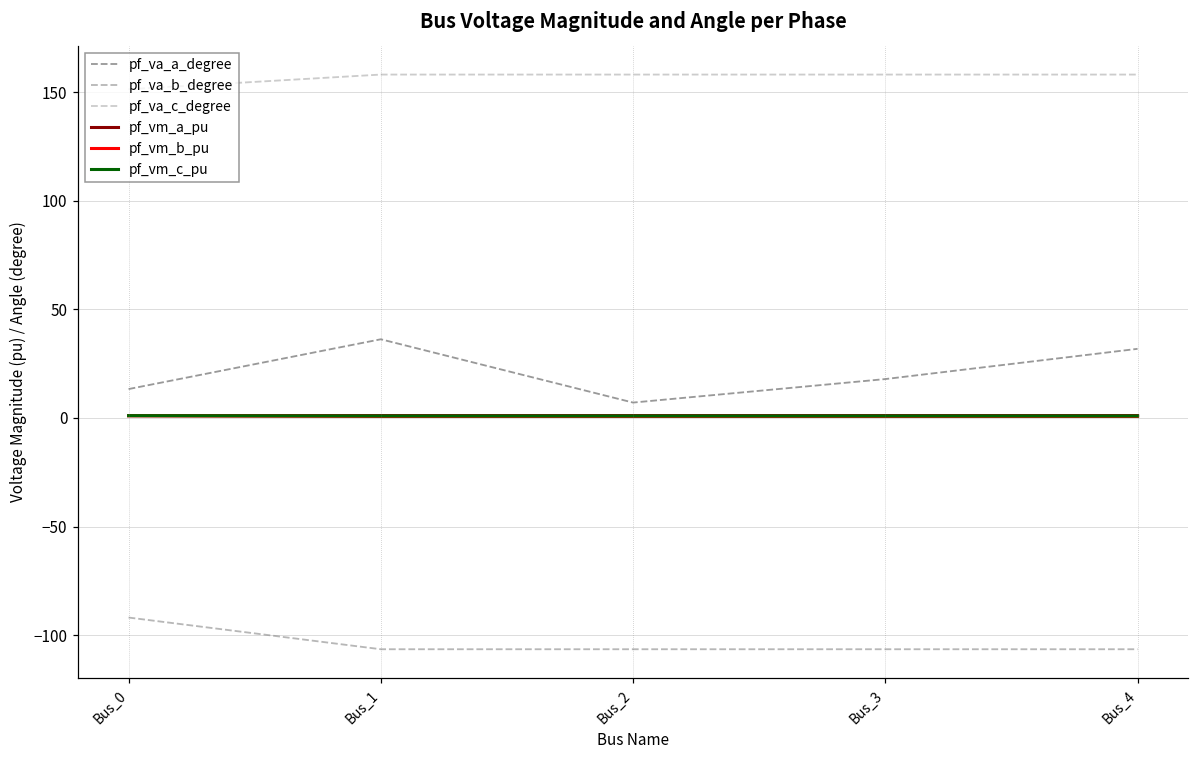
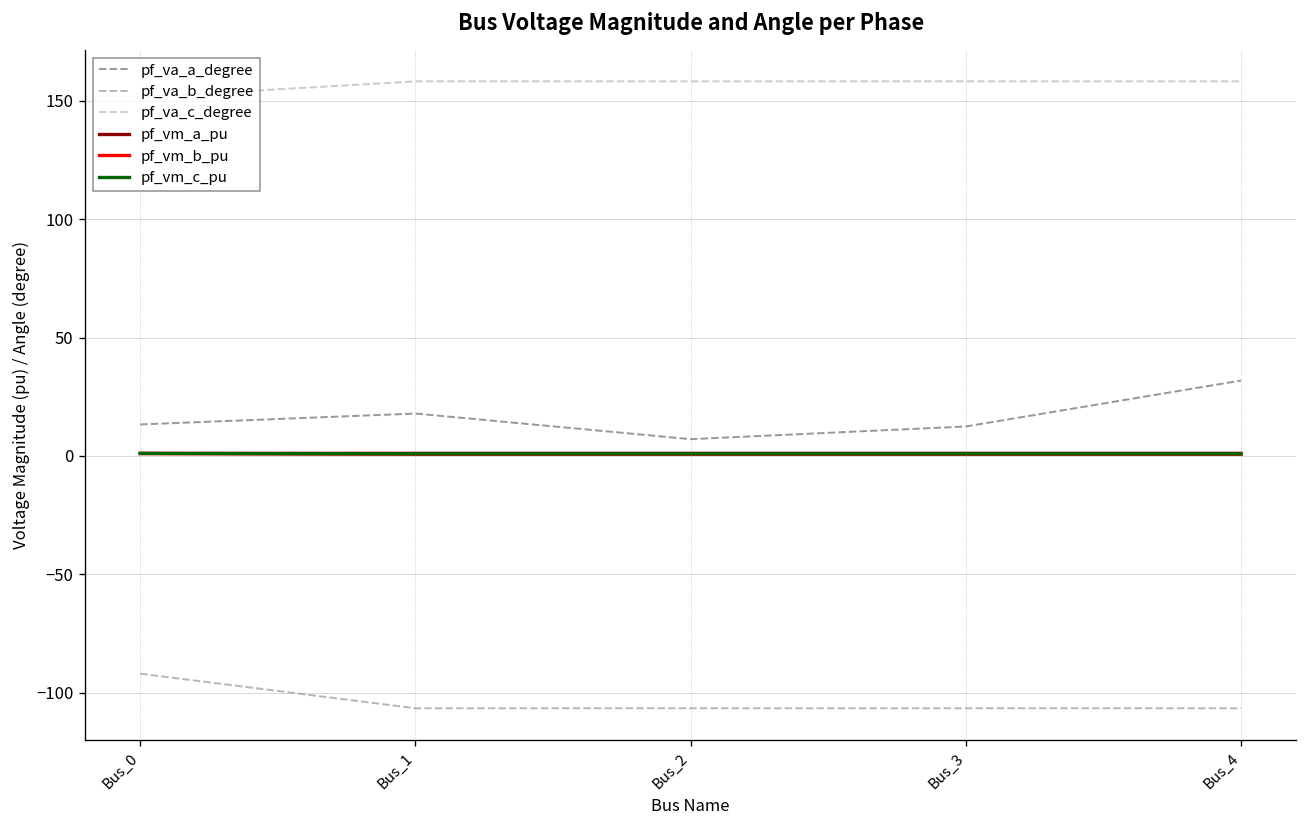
  {
    "pf_va_a_degree": {
      "Bus_0": 13,
-     "Bus_1": 36,
+     "Bus_1": 18,
      "Bus_2": 7,
-     "Bus_3": 18,
+     "Bus_3": 12,
      "Bus_4": 32
    }
  }
